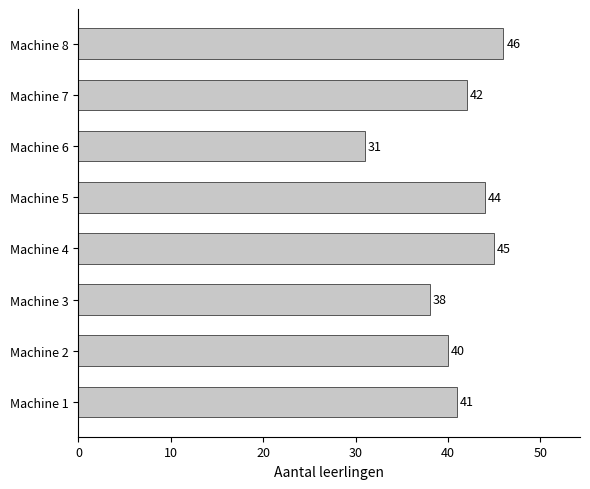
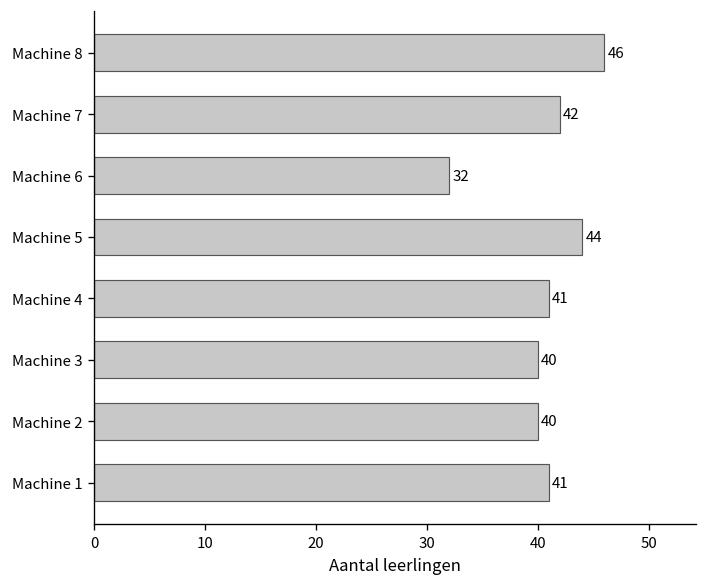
  {
    "Machine 8": 46,
    "Machine 7": 42,
-   "Machine 6": 31,
+   "Machine 6": 32,
    "Machine 5": 44,
-   "Machine 4": 45,
-   "Machine 3": 38,
+   "Machine 4": 41,
+   "Machine 3": 40,
    "Machine 2": 40,
    "Machine 1": 41
  }
